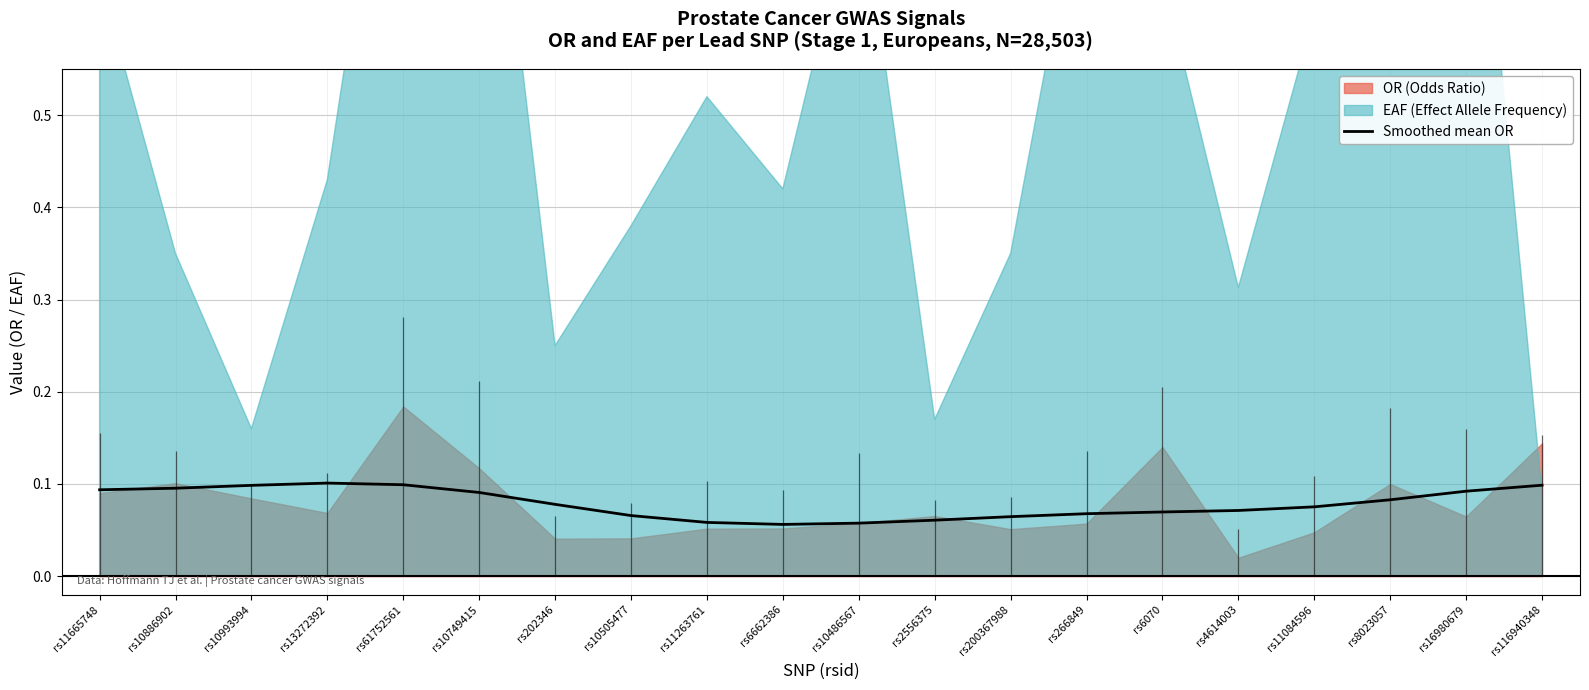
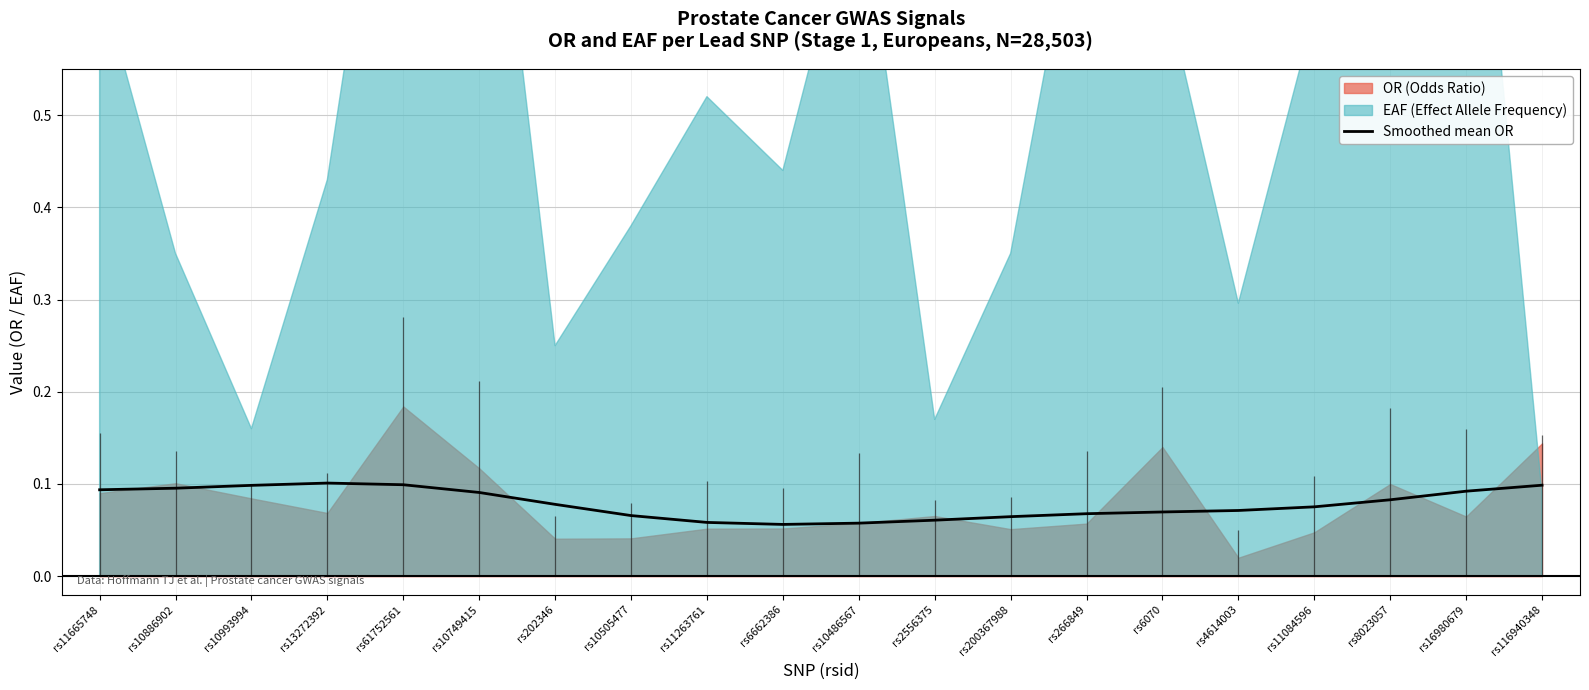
  {
    "Smoothed mean OR": {
      "rs11665748": 0.09,
      "rs10886902": 0.10,
      "rs10993994": 0.10,
      "rs13272392": 0.10,
      "rs61752561": 0.10,
      "rs10749415": 0.09,
      "rs202346": 0.08,
      "rs10505477": 0.07,
      "rs11263761": 0.06,
      "rs6662386": 0.06,
      "rs2556375": 0.06,
      "rs200367988": 0.06,
      "rs266849": 0.07,
      "rs6070": 0.07,
      "rs4614003": 0.07,
      "rs11084596": 0.08,
      "rs8023057": 0.08,
      "rs16980679": 0.09,
      "rs116940348": 0.10
    },
    "OR (Odds Ratio)": {
      "rs11665748": 0.09,
      "rs10886902": 0.10,
      "rs10993994": 0.08,
      "rs13272392": 0.07,
      "rs61752561": 0.18,
      "rs10749415": 0.12,
      "rs202346": 0.04,
      "rs10505477": 0.04,
      "rs11263761": 0.05,
      "rs6662386": 0.05,
      "rs2556375": 0.07,
      "rs200367988": 0.05,
      "rs266849": 0.06,
      "rs6070": 0.14,
      "rs4614003": 0.02,
      "rs11084596": 0.05,
      "rs8023057": 0.10,
      "rs16980679": 0.06,
      "rs116940348": 0.14
    },
    "EAF (Effect Allele Frequency)": {
      "rs10886902": 0.35,
      "rs10993994": 0.16,
      "rs13272392": 0.43,
      "rs202346": 0.25,
      "rs10505477": 0.38,
      "rs11263761": 0.52,
-     "rs6662386": 0.42,
+     "rs6662386": 0.44,
      "rs2556375": 0.17,
      "rs200367988": 0.35,
-     "rs4614003": 0.31,
+     "rs4614003": 0.30,
      "rs116940348": 0.09
    }
  }
